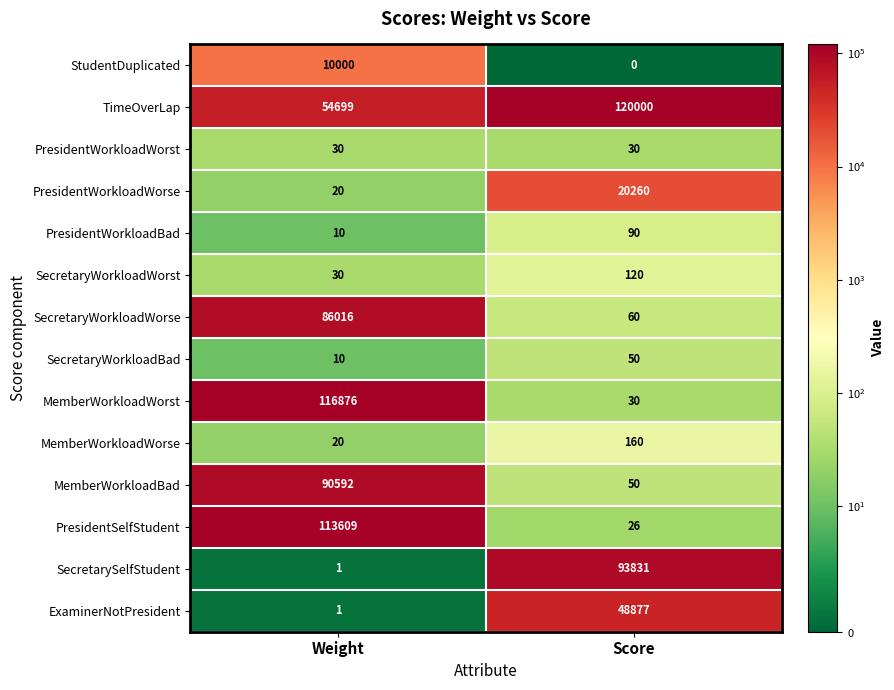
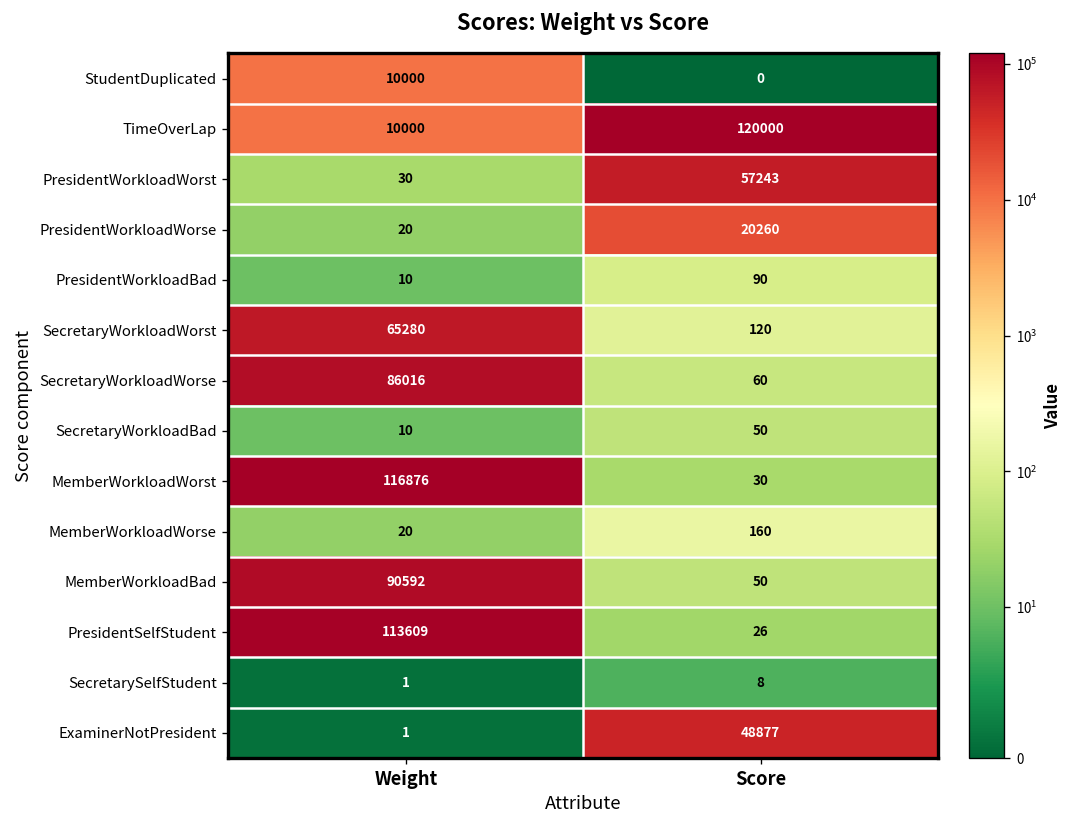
  {
    "StudentDuplicated": {
      "Weight": 10000,
      "Score": 0
    },
    "TimeOverLap": {
-     "Weight": 54699,
+     "Weight": 10000,
      "Score": 120000
    },
    "PresidentWorkloadWorst": {
      "Weight": 30,
-     "Score": 30
+     "Score": 57243
    },
    "PresidentWorkloadWorse": {
      "Weight": 20,
      "Score": 20260
    },
    "PresidentWorkloadBad": {
      "Weight": 10,
      "Score": 90
    },
    "SecretaryWorkloadWorst": {
-     "Weight": 30,
+     "Weight": 65280,
      "Score": 120
    },
    "SecretaryWorkloadWorse": {
      "Weight": 86016,
      "Score": 60
    },
    "SecretaryWorkloadBad": {
      "Weight": 10,
      "Score": 50
    },
    "MemberWorkloadWorst": {
      "Weight": 116876,
      "Score": 30
    },
    "MemberWorkloadWorse": {
      "Weight": 20,
      "Score": 160
    },
    "MemberWorkloadBad": {
      "Weight": 90592,
      "Score": 50
    },
    "PresidentSelfStudent": {
      "Weight": 113609,
      "Score": 26
    },
    "SecretarySelfStudent": {
      "Weight": 1,
-     "Score": 93831
+     "Score": 8
    },
    "ExaminerNotPresident": {
      "Weight": 1,
      "Score": 48877
    }
  }
